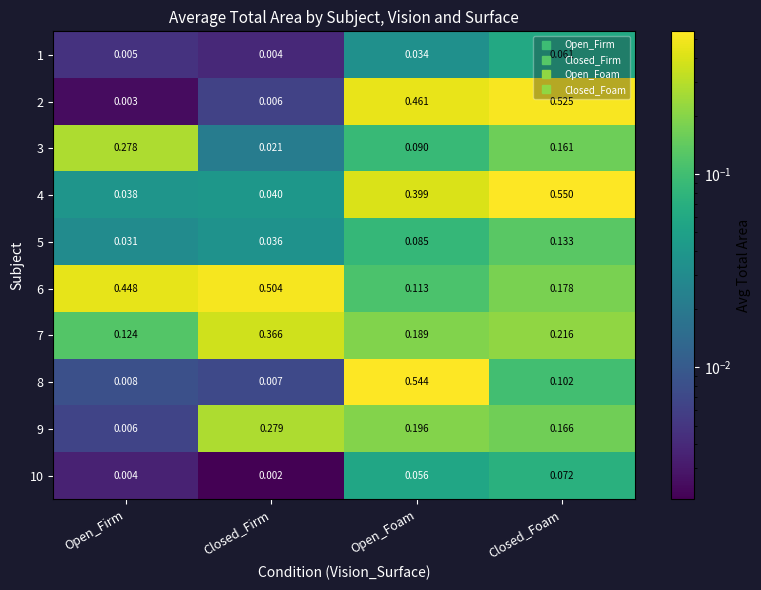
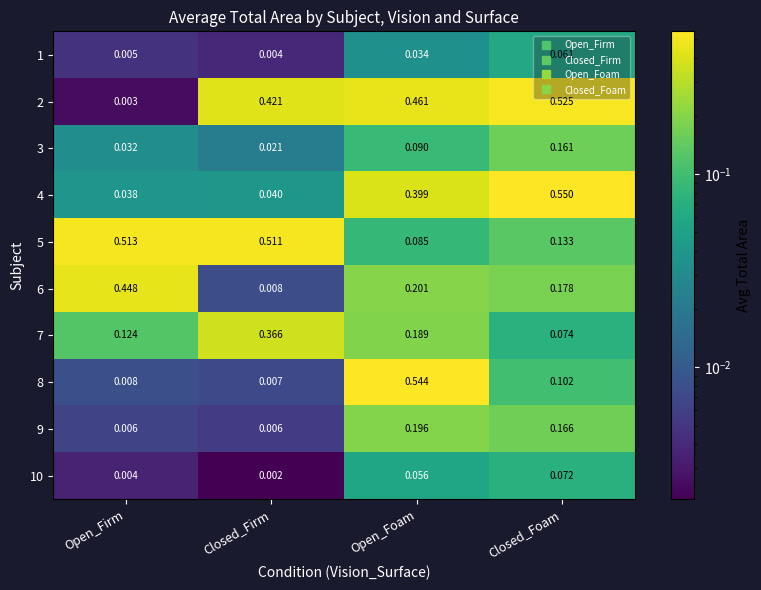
  {
    "1": {
      "Open_Firm": 0.005,
      "Closed_Firm": 0.004,
      "Open_Foam": 0.034
    },
    "2": {
      "Open_Firm": 0.003,
-     "Closed_Firm": 0.006,
+     "Closed_Firm": 0.421,
      "Open_Foam": 0.461
    },
    "3": {
-     "Open_Firm": 0.278,
+     "Open_Firm": 0.032,
      "Closed_Firm": 0.021,
      "Open_Foam": 0.090,
      "Closed_Foam": 0.161
    },
    "4": {
      "Open_Firm": 0.038,
      "Closed_Firm": 0.040,
      "Open_Foam": 0.399,
      "Closed_Foam": 0.550
    },
    "5": {
-     "Open_Firm": 0.031,
-     "Closed_Firm": 0.036,
+     "Open_Firm": 0.513,
+     "Closed_Firm": 0.511,
      "Open_Foam": 0.085,
      "Closed_Foam": 0.133
    },
    "6": {
      "Open_Firm": 0.448,
-     "Closed_Firm": 0.504,
-     "Open_Foam": 0.113,
+     "Closed_Firm": 0.008,
+     "Open_Foam": 0.201,
      "Closed_Foam": 0.178
    },
    "7": {
      "Open_Firm": 0.124,
      "Closed_Firm": 0.366,
      "Open_Foam": 0.189,
-     "Closed_Foam": 0.216
+     "Closed_Foam": 0.074
    },
    "8": {
      "Open_Firm": 0.008,
      "Closed_Firm": 0.007,
      "Open_Foam": 0.544,
      "Closed_Foam": 0.102
    },
    "9": {
      "Open_Firm": 0.006,
-     "Closed_Firm": 0.279,
+     "Closed_Firm": 0.006,
      "Open_Foam": 0.196,
      "Closed_Foam": 0.166
    },
    "10": {
      "Open_Firm": 0.004,
      "Closed_Firm": 0.002,
      "Open_Foam": 0.056,
      "Closed_Foam": 0.072
    }
  }
